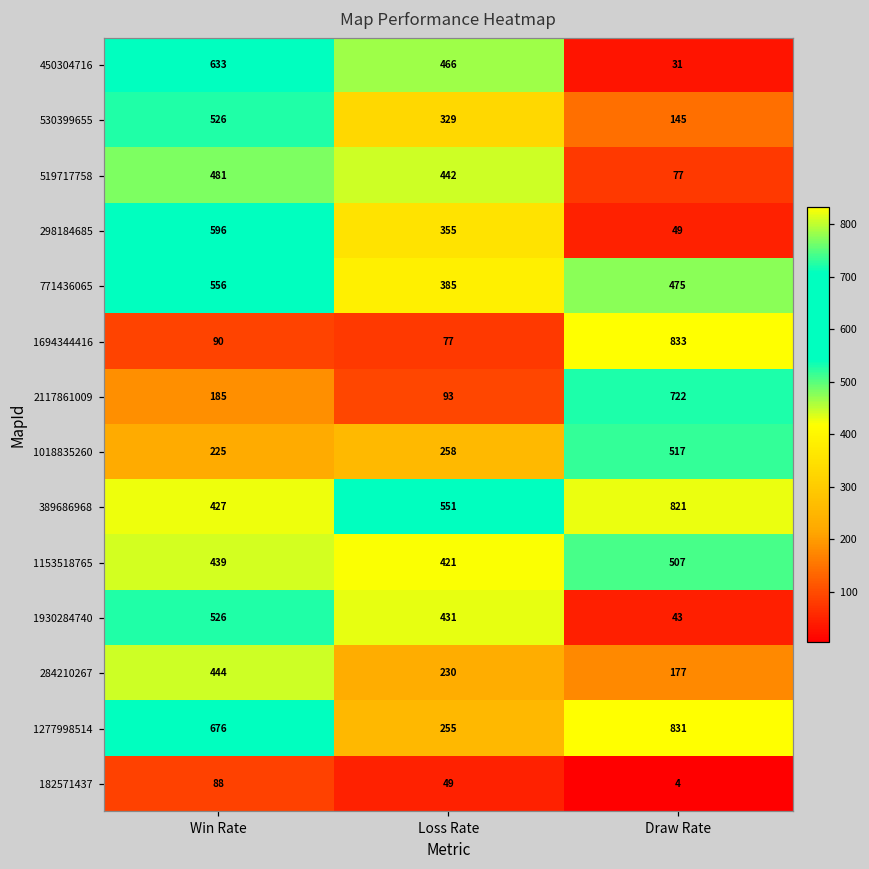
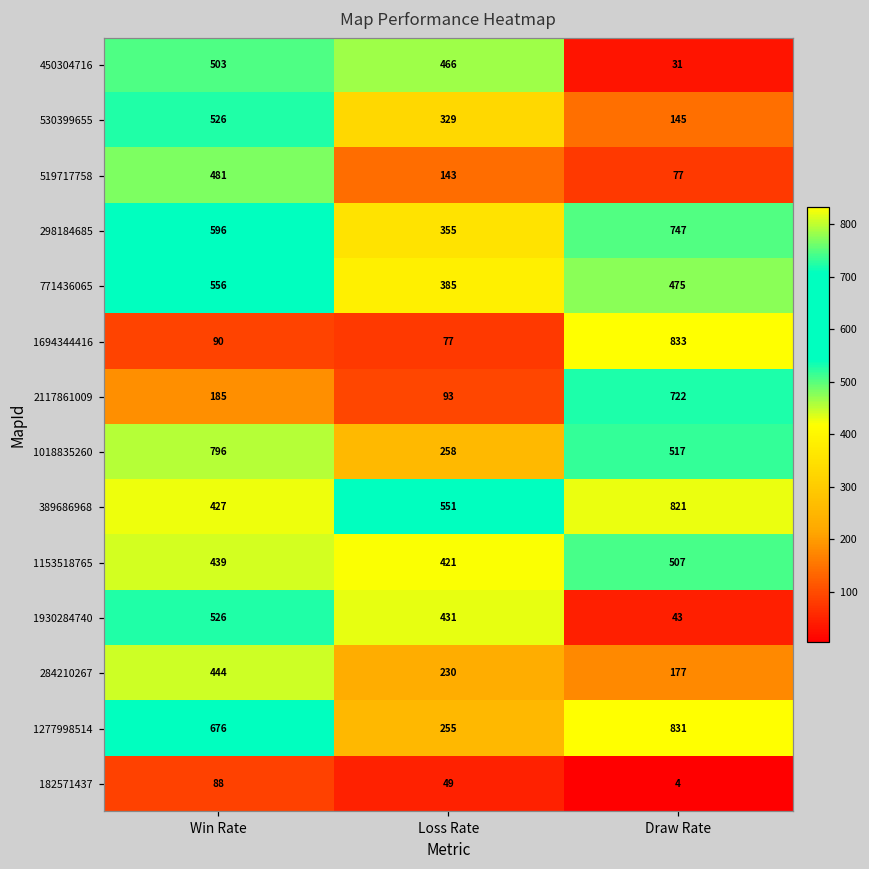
  {
    "450304716": {
-     "Win Rate": 633,
+     "Win Rate": 503,
      "Loss Rate": 466,
      "Draw Rate": 31
    },
    "530399655": {
      "Win Rate": 526,
      "Loss Rate": 329,
      "Draw Rate": 145
    },
    "519717758": {
      "Win Rate": 481,
-     "Loss Rate": 442,
+     "Loss Rate": 143,
      "Draw Rate": 77
    },
    "298184685": {
      "Win Rate": 596,
      "Loss Rate": 355,
-     "Draw Rate": 49
+     "Draw Rate": 747
    },
    "771436065": {
      "Win Rate": 556,
      "Loss Rate": 385,
      "Draw Rate": 475
    },
    "1694344416": {
      "Win Rate": 90,
      "Loss Rate": 77,
      "Draw Rate": 833
    },
    "2117861009": {
      "Win Rate": 185,
      "Loss Rate": 93,
      "Draw Rate": 722
    },
    "1018835260": {
-     "Win Rate": 225,
+     "Win Rate": 796,
      "Loss Rate": 258,
      "Draw Rate": 517
    },
    "389686968": {
      "Win Rate": 427,
      "Loss Rate": 551,
      "Draw Rate": 821
    },
    "1153518765": {
      "Win Rate": 439,
      "Loss Rate": 421,
      "Draw Rate": 507
    },
    "1930284740": {
      "Win Rate": 526,
      "Loss Rate": 431,
      "Draw Rate": 43
    },
    "284210267": {
      "Win Rate": 444,
      "Loss Rate": 230,
      "Draw Rate": 177
    },
    "1277998514": {
      "Win Rate": 676,
      "Loss Rate": 255,
      "Draw Rate": 831
    },
    "182571437": {
      "Win Rate": 88,
      "Loss Rate": 49,
      "Draw Rate": 4
    }
  }
